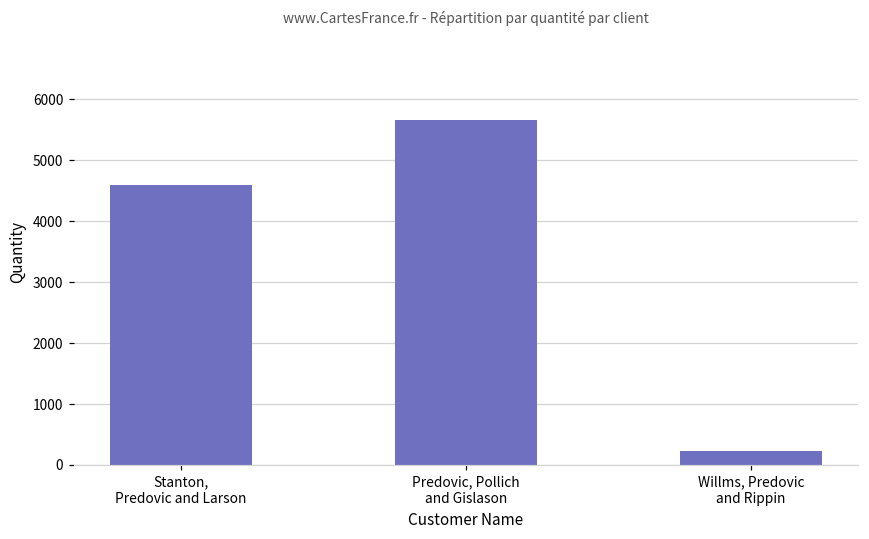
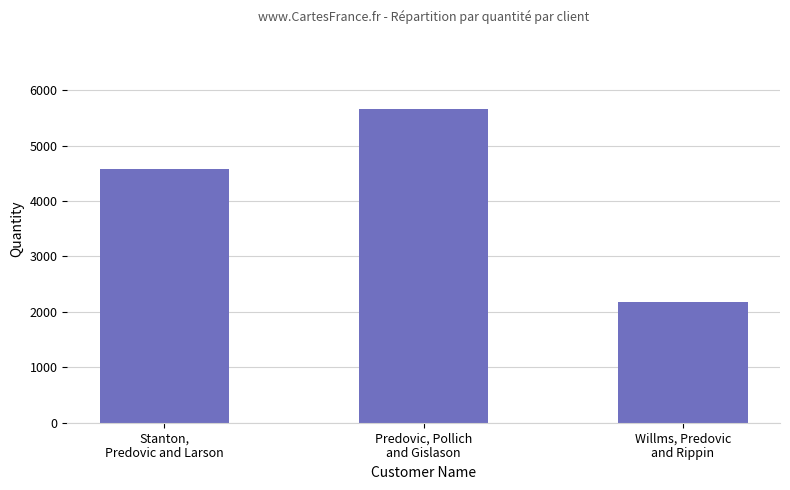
  {
    "Stanton, Predovic and Larson": 4600,
    "Predovic, Pollich and Gislason": 5700,
-   "Willms, Predovic and Rippin": 200
+   "Willms, Predovic and Rippin": 2200
  }
